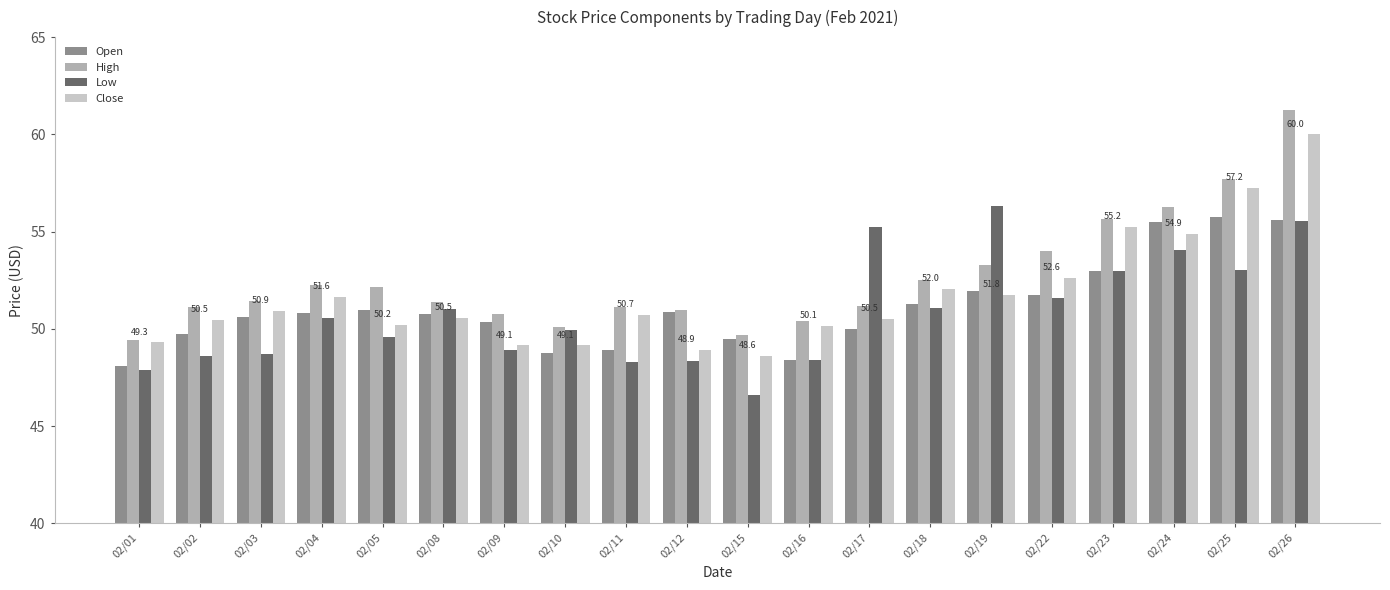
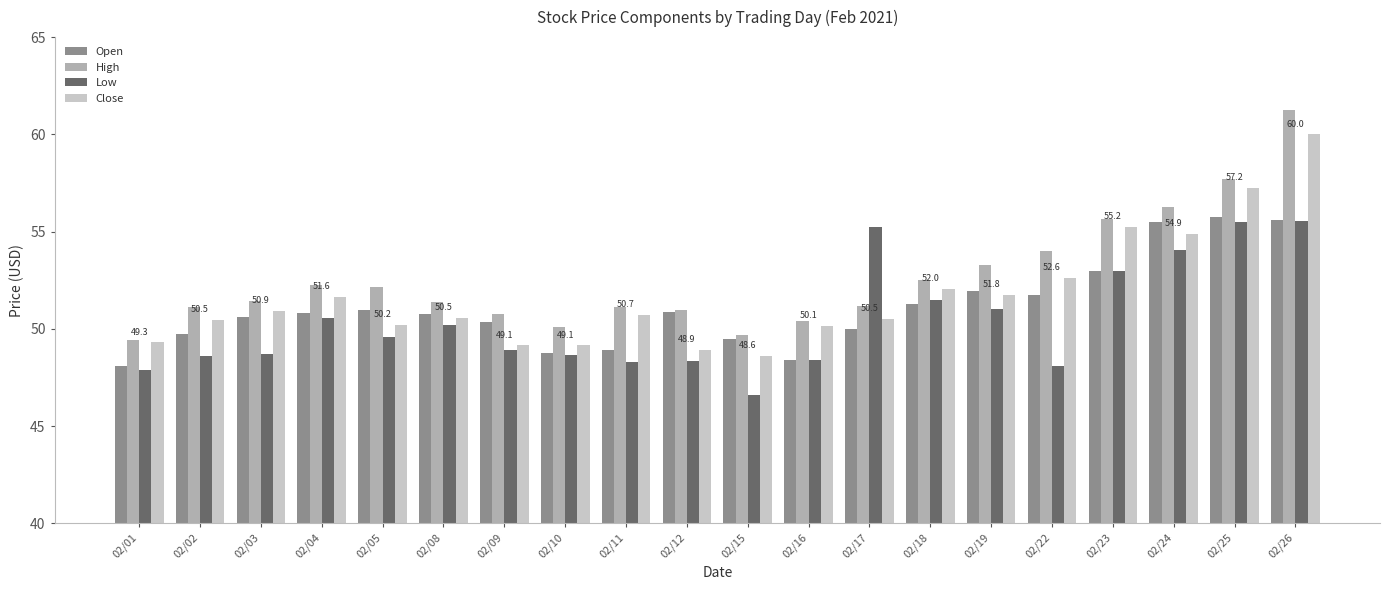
  {
    "Low": {
      "02/01": 47.9,
      "02/02": 48.6,
      "02/03": 48.7,
      "02/04": 50.6,
      "02/05": 49.6,
-     "02/08": 51.0,
-     "02/10": 50.0,
+     "02/08": 50.2,
+     "02/10": 48.7,
      "02/11": 48.3,
      "02/12": 48.4,
      "02/15": 46.6,
      "02/16": 48.4,
      "02/17": 55.2,
-     "02/18": 51.1,
-     "02/19": 56.3,
-     "02/22": 51.6,
+     "02/18": 51.5,
+     "02/19": 51.0,
+     "02/22": 48.1,
      "02/23": 53.0,
      "02/24": 54.1,
-     "02/25": 53.0,
+     "02/25": 55.5,
      "02/26": 55.6
    }
  }
